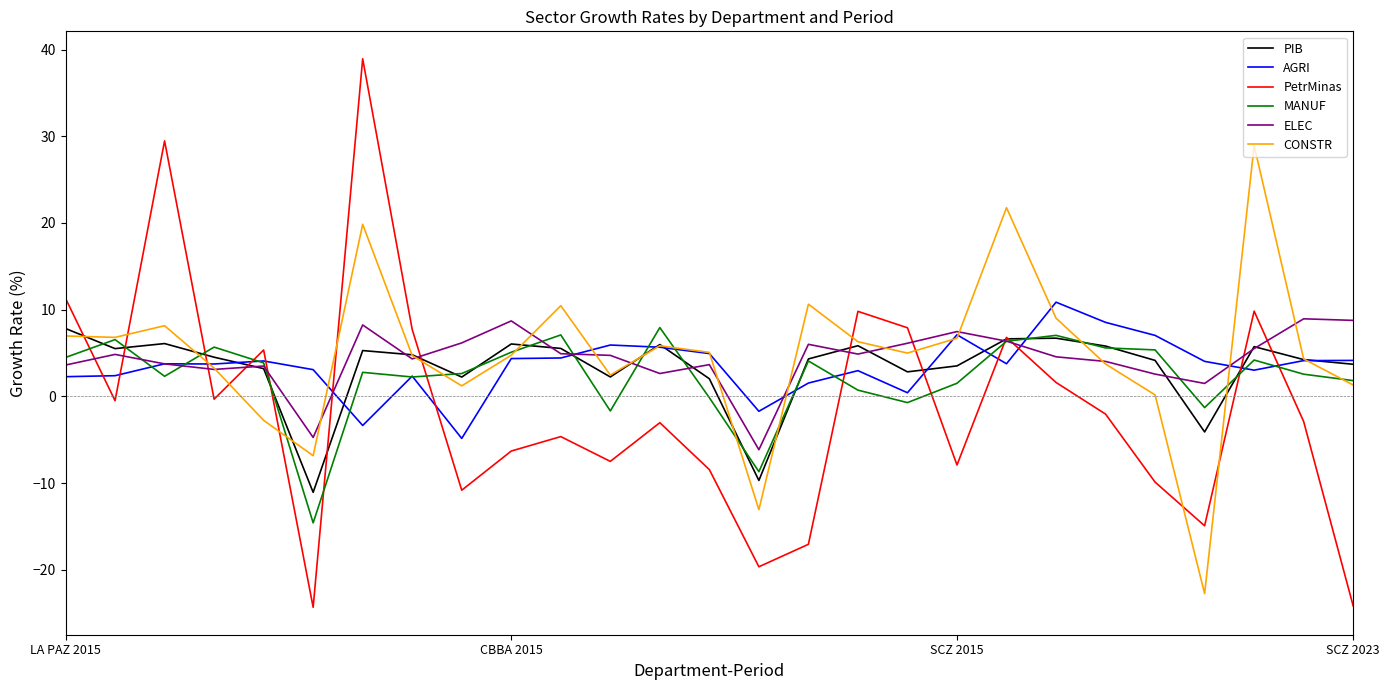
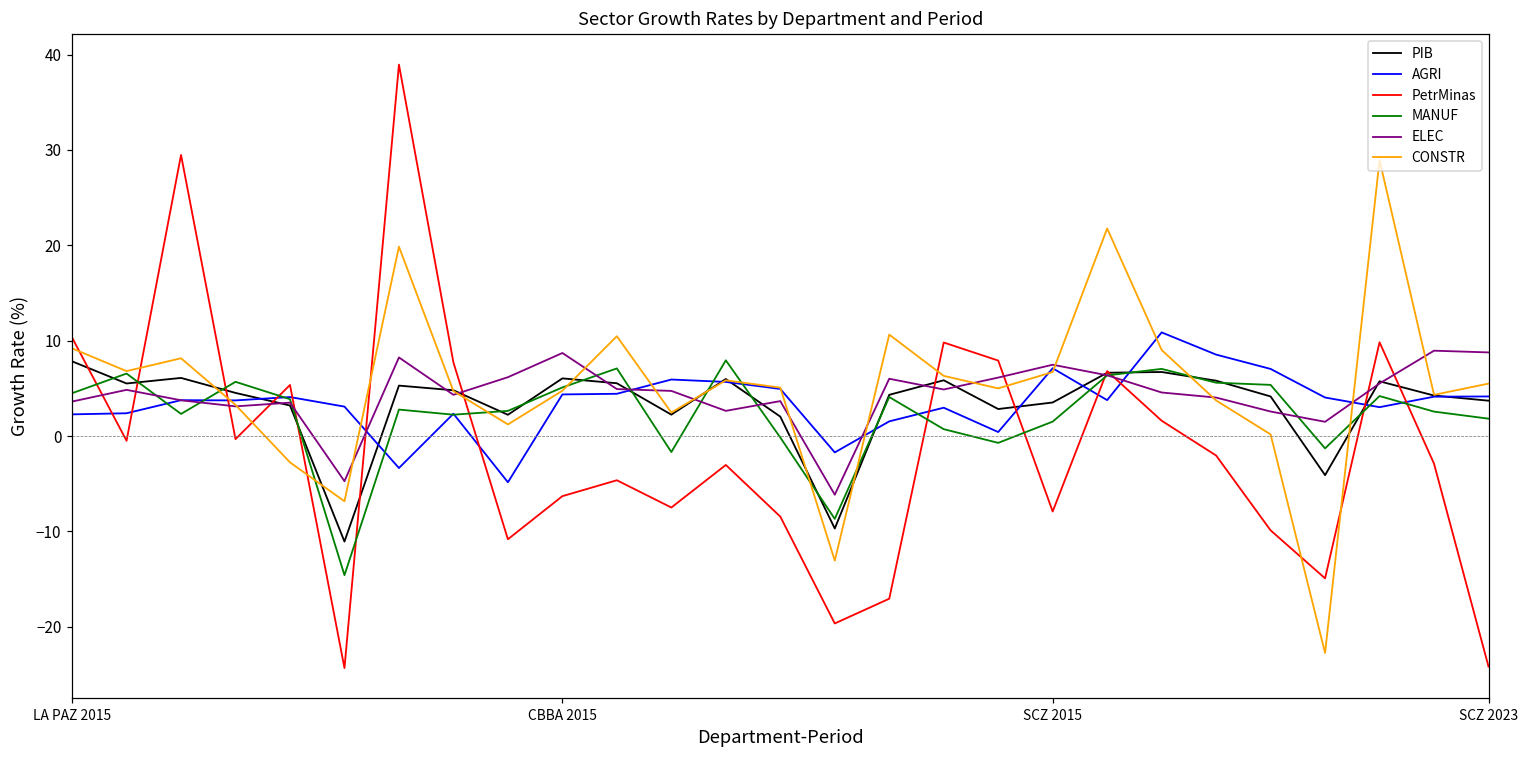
  {
    "PIB": {
      "LA PAZ 2015": 8,
      "CBBA 2015": 6,
      "SCZ 2015": 4,
      "SCZ 2023": 4
    },
    "AGRI": {
      "LA PAZ 2015": 2,
      "CBBA 2015": 4,
      "SCZ 2015": 7,
      "SCZ 2023": 4
    },
    "PetrMinas": {
-     "LA PAZ 2015": 11,
+     "LA PAZ 2015": 10,
      "CBBA 2015": -6,
      "SCZ 2015": -8,
      "SCZ 2023": -24
    },
    "MANUF": {
      "LA PAZ 2015": 4,
      "CBBA 2015": 5,
      "SCZ 2015": 2,
      "SCZ 2023": 2
    },
    "ELEC": {
      "LA PAZ 2015": 4,
      "CBBA 2015": 9,
      "SCZ 2015": 7,
      "SCZ 2023": 9
    },
    "CONSTR": {
-     "LA PAZ 2015": 7,
+     "LA PAZ 2015": 9,
      "CBBA 2015": 5,
      "SCZ 2015": 7,
-     "SCZ 2023": 1
+     "SCZ 2023": 6
    }
  }
